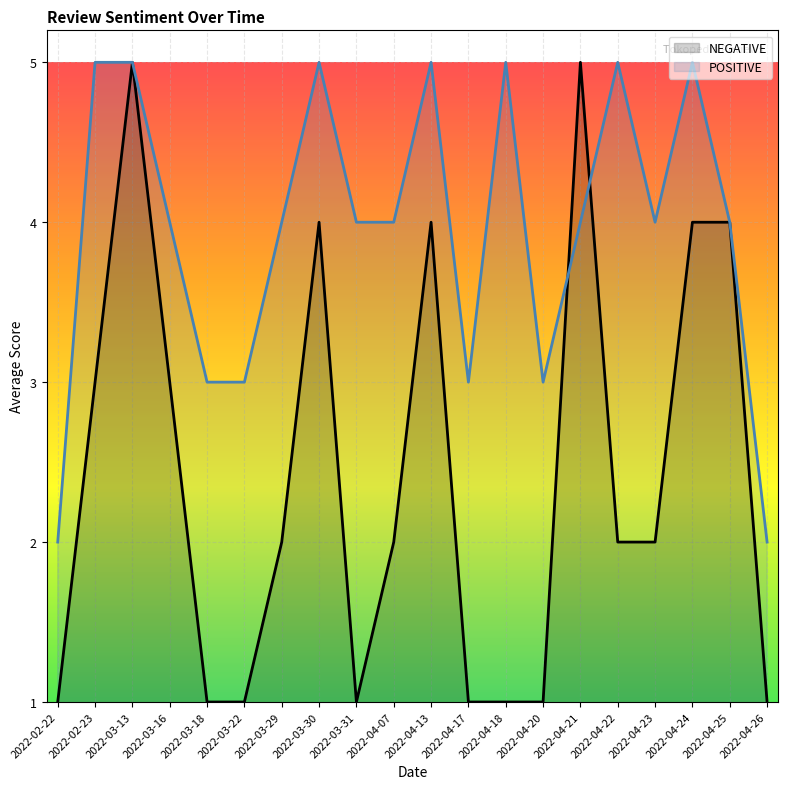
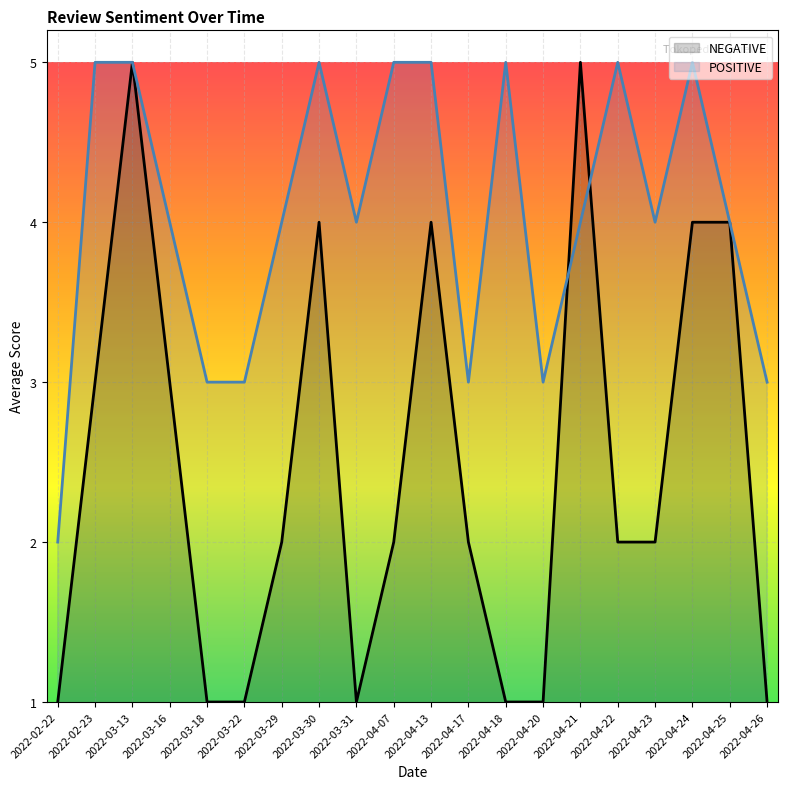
  {
    "NEGATIVE": {
      "2022-02-22": 1,
      "2022-02-23": 3,
      "2022-03-16": 3,
      "2022-03-18": 1,
      "2022-03-22": 1,
      "2022-03-29": 2,
      "2022-03-30": 4,
      "2022-03-31": 1,
      "2022-04-07": 2,
      "2022-04-13": 4,
-     "2022-04-17": 1,
+     "2022-04-17": 2,
      "2022-04-18": 1,
      "2022-04-20": 1,
      "2022-04-21": 5,
      "2022-04-22": 2,
      "2022-04-23": 2,
      "2022-04-24": 4,
      "2022-04-26": 1
    },
    "POSITIVE": {
      "2022-02-22": 2,
      "2022-02-23": 5,
      "2022-03-16": 4,
      "2022-03-18": 3,
      "2022-03-22": 3,
      "2022-03-29": 4,
      "2022-03-30": 5,
      "2022-03-31": 4,
-     "2022-04-07": 4,
+     "2022-04-07": 5,
      "2022-04-13": 5,
      "2022-04-17": 3,
      "2022-04-18": 5,
      "2022-04-20": 3,
      "2022-04-21": 4,
      "2022-04-22": 5,
      "2022-04-23": 4,
-     "2022-04-26": 2
+     "2022-04-26": 3
    }
  }
